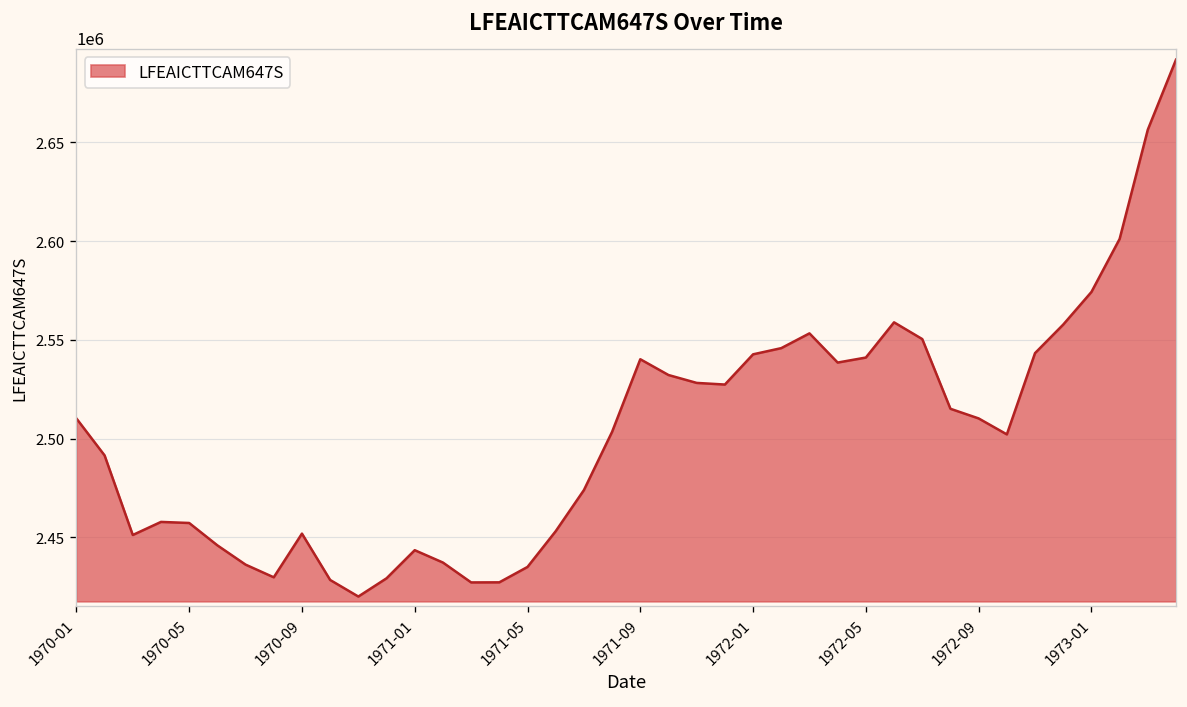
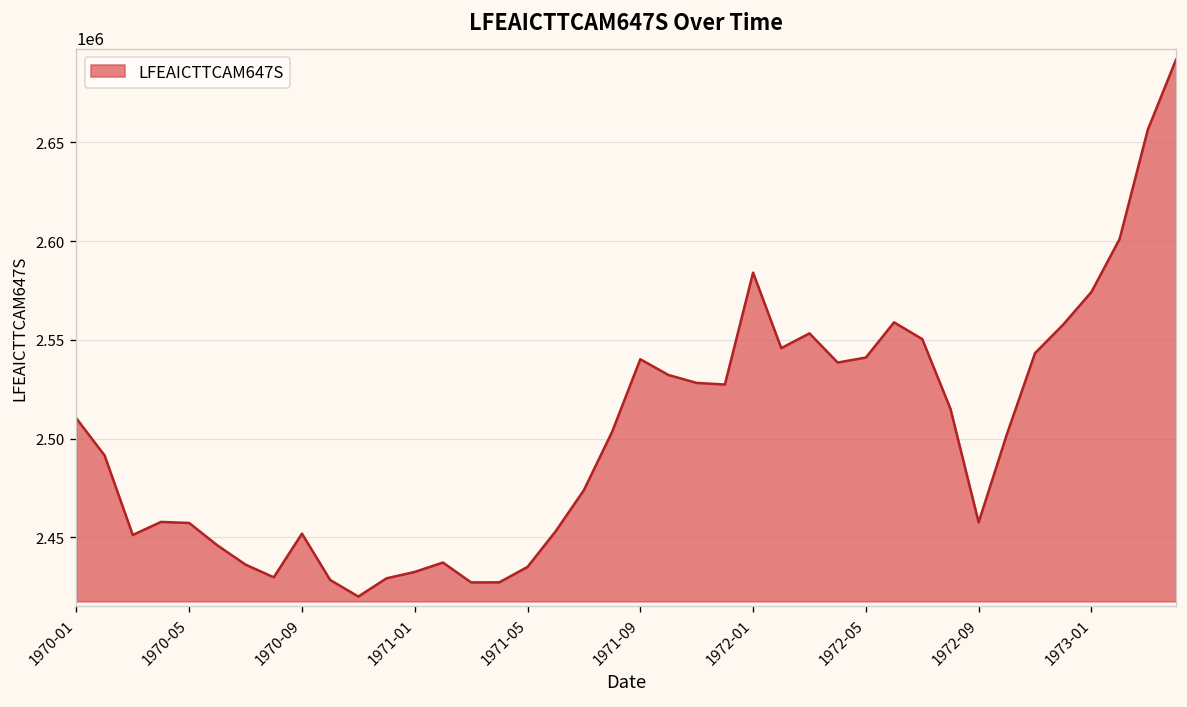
  {
    "1970-01": 2510000,
    "1970-05": 2457000,
    "1970-09": 2452000,
-   "1971-01": 2444000,
+   "1971-01": 2433000,
    "1971-05": 2435000,
    "1971-09": 2540000,
-   "1972-01": 2543000,
+   "1972-01": 2584000,
    "1972-05": 2541000,
-   "1972-09": 2510000,
+   "1972-09": 2458000,
    "1973-01": 2574000
  }
